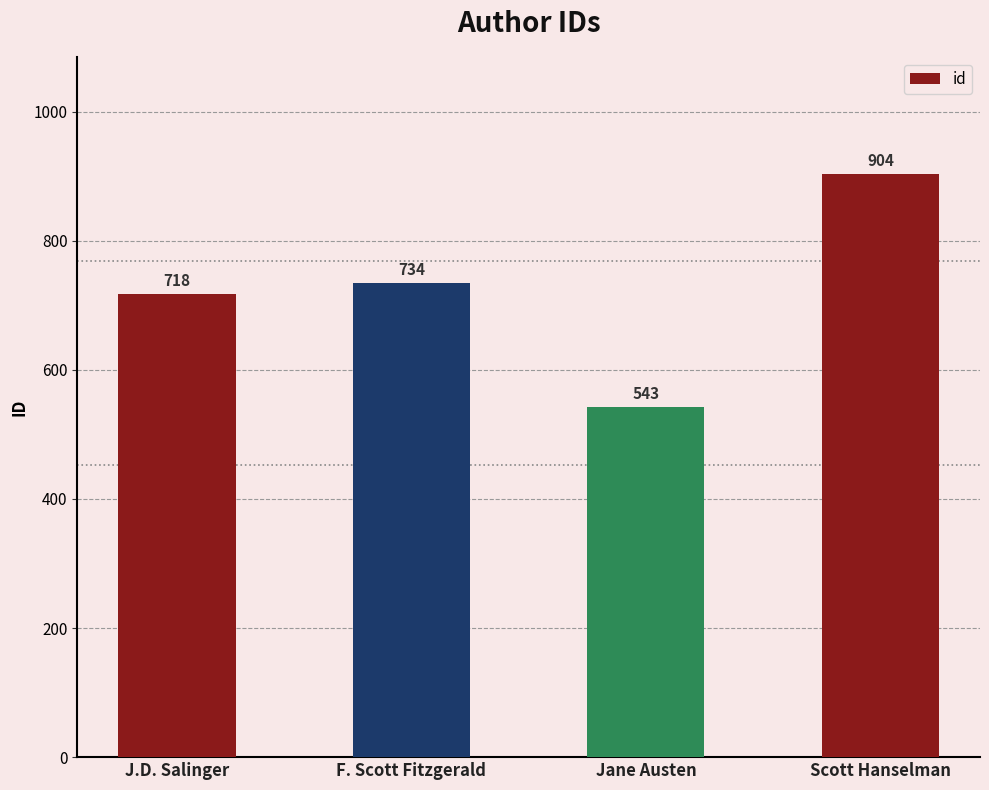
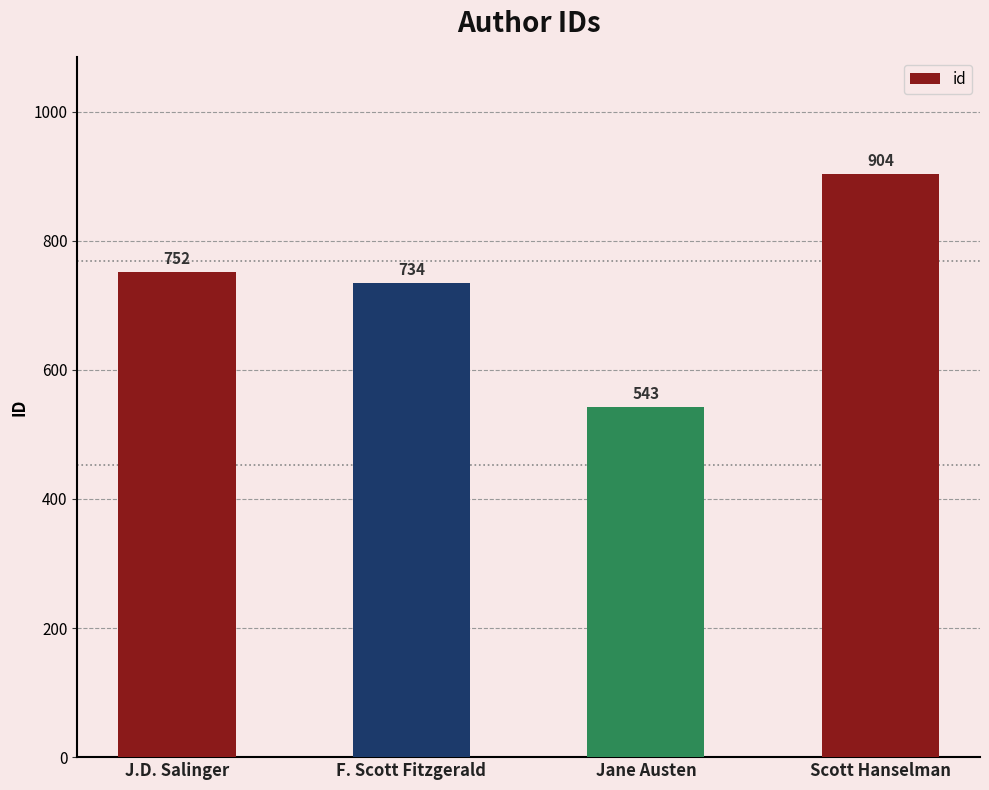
  {
-   "J.D. Salinger": 718,
+   "J.D. Salinger": 752,
    "F. Scott Fitzgerald": 734,
    "Jane Austen": 543,
    "Scott Hanselman": 904
  }
